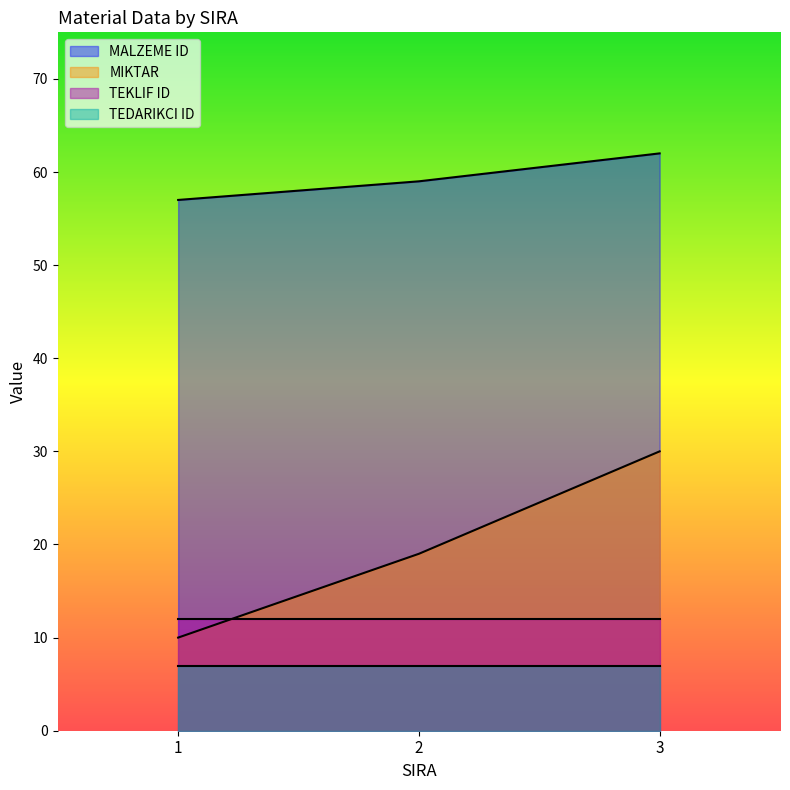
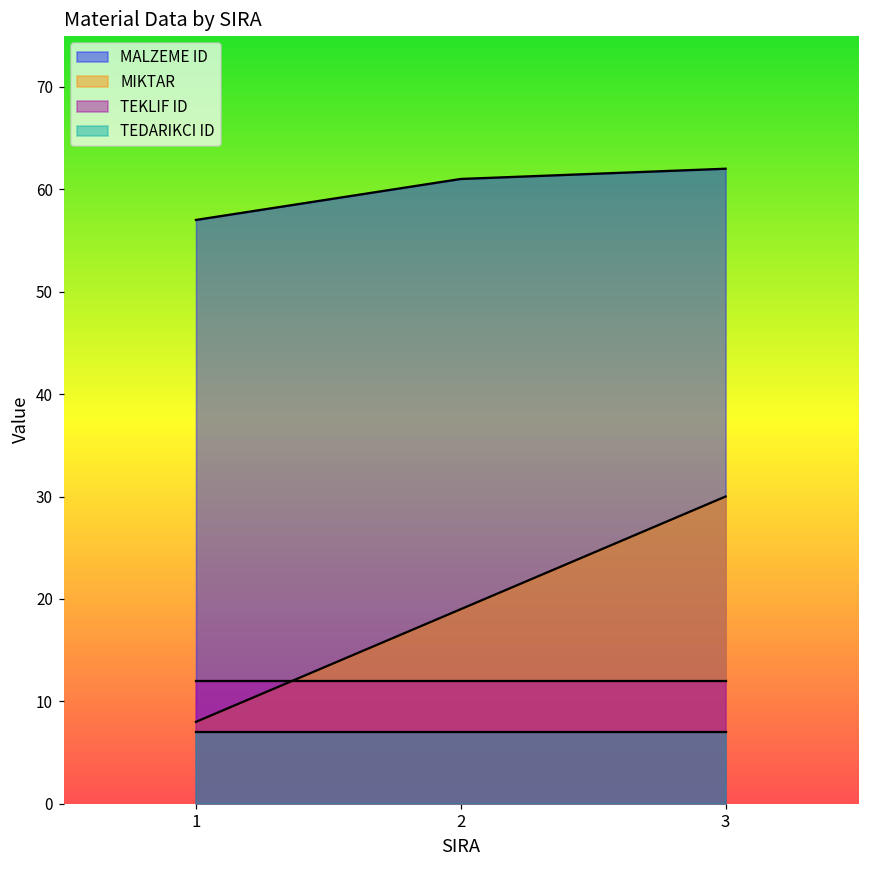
  {
    "MALZEME ID": {
      "1": 57,
-     "2": 59,
+     "2": 61,
      "3": 62
    },
    "MIKTAR": {
-     "1": 10,
+     "1": 8,
      "2": 19,
      "3": 30
    },
    "TEKLIF ID": {
      "1": 12,
      "2": 12,
      "3": 12
    },
    "TEDARIKCI ID": {
      "1": 7,
      "2": 7,
      "3": 7
    }
  }
